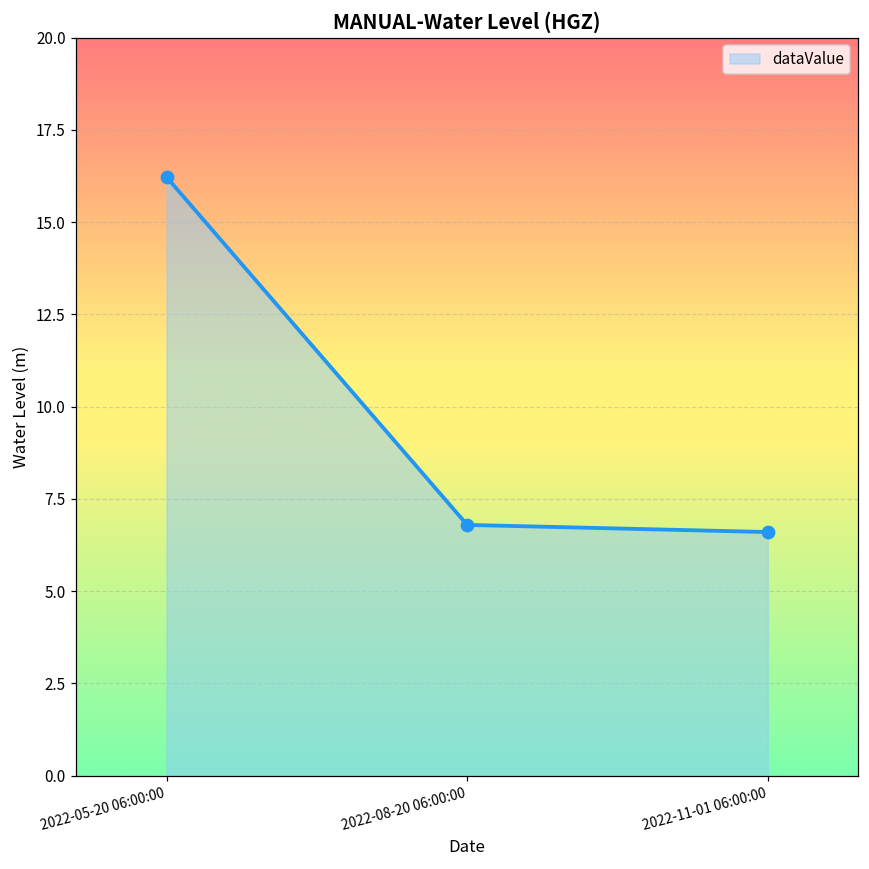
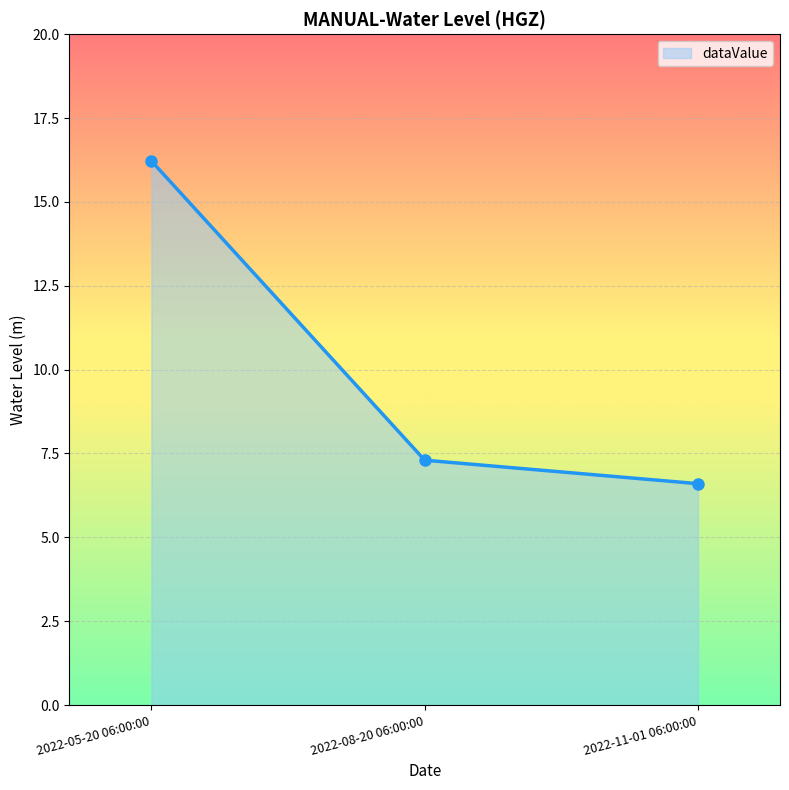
  {
    "2022-05-20 06:00:00": 16.2,
-   "2022-08-20 06:00:00": 6.8,
+   "2022-08-20 06:00:00": 7.3,
    "2022-11-01 06:00:00": 6.6
  }
